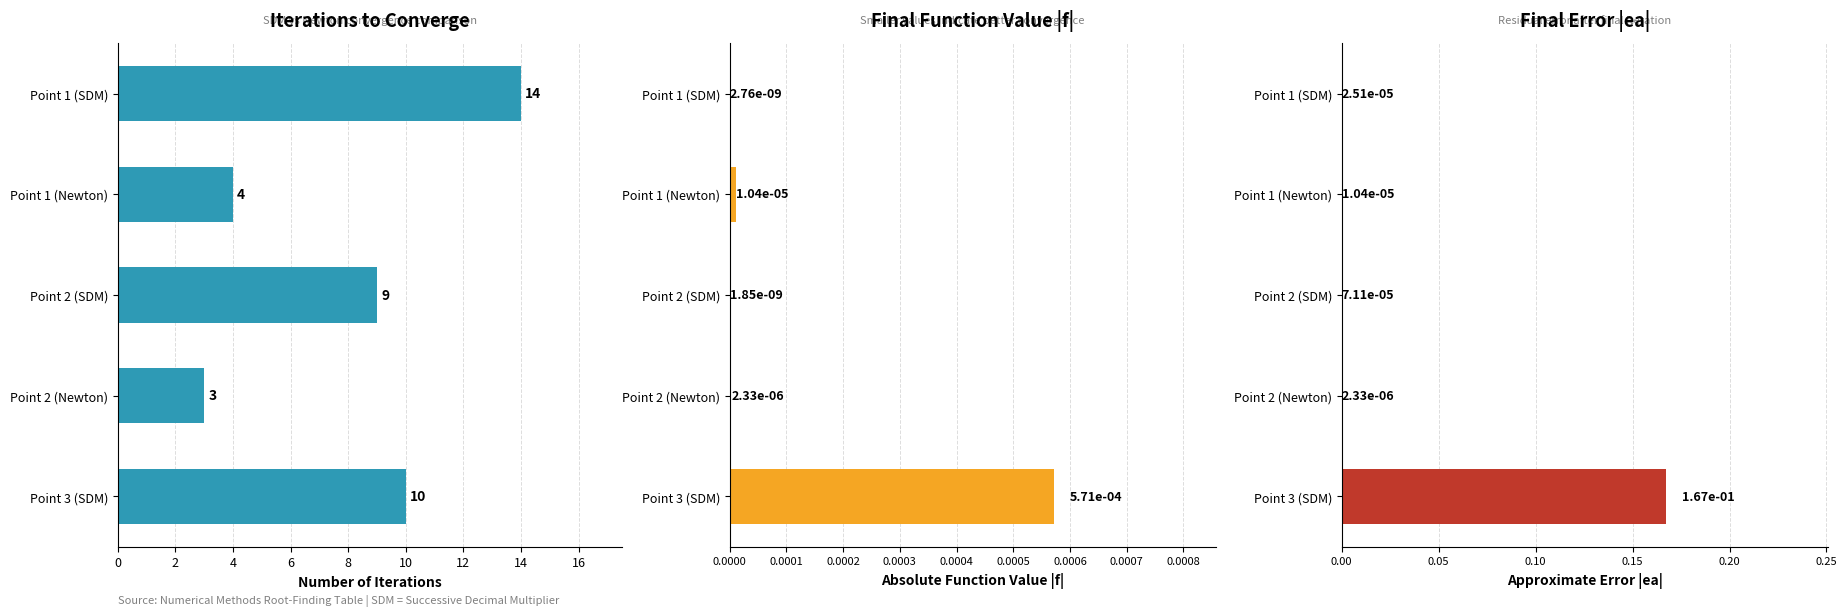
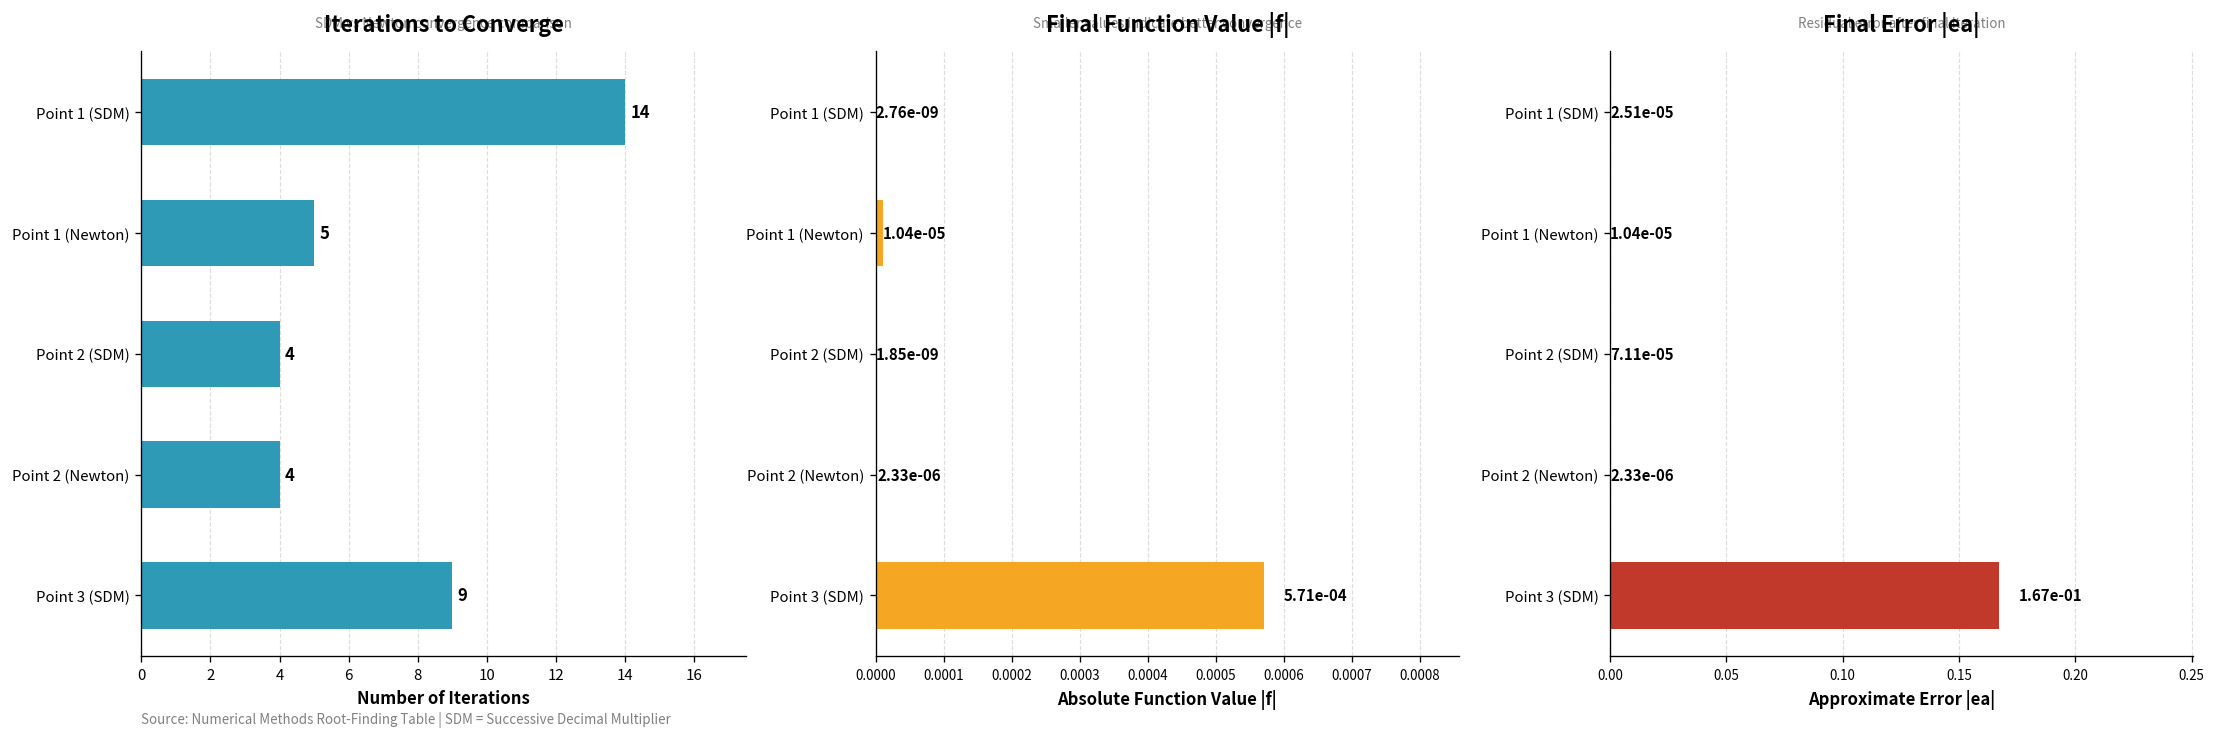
  {
    "Iterations to Converge": {
      "Point 1 (SDM)": "14",
-     "Point 1 (Newton)": "4",
-     "Point 2 (SDM)": "9",
-     "Point 2 (Newton)": "3",
-     "Point 3 (SDM)": "10"
+     "Point 1 (Newton)": "5",
+     "Point 2 (SDM)": "4",
+     "Point 2 (Newton)": "4",
+     "Point 3 (SDM)": "9"
    },
    "Final Function Value |f|": {
      "Point 1 (SDM)": "2.76e-09",
      "Point 1 (Newton)": "1.04e-05",
      "Point 2 (SDM)": "1.85e-09",
      "Point 2 (Newton)": "2.33e-06",
      "Point 3 (SDM)": "5.71e-04"
    },
    "Final Error |ea|": {
      "Point 1 (SDM)": "2.51e-05",
      "Point 1 (Newton)": "1.04e-05",
      "Point 2 (SDM)": "7.11e-05",
      "Point 2 (Newton)": "2.33e-06",
      "Point 3 (SDM)": "1.67e-01"
    }
  }
